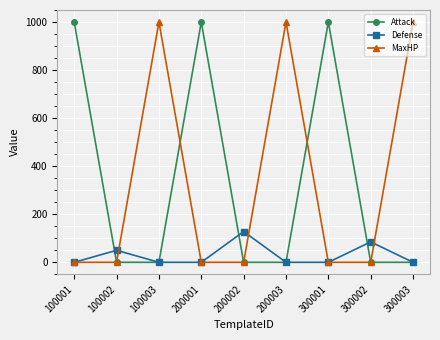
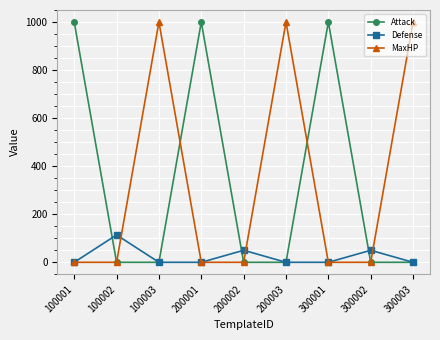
  {
    "Attack": {
      "100001": 1000,
      "200001": 1000,
      "300001": 1000
    },
    "Defense": {
-     "100002": 50,
-     "200002": 130,
-     "300002": 90
+     "100002": 110,
+     "200002": 50,
+     "300002": 50
    },
    "MaxHP": {
      "100003": 1000,
      "200003": 1000
    }
  }
